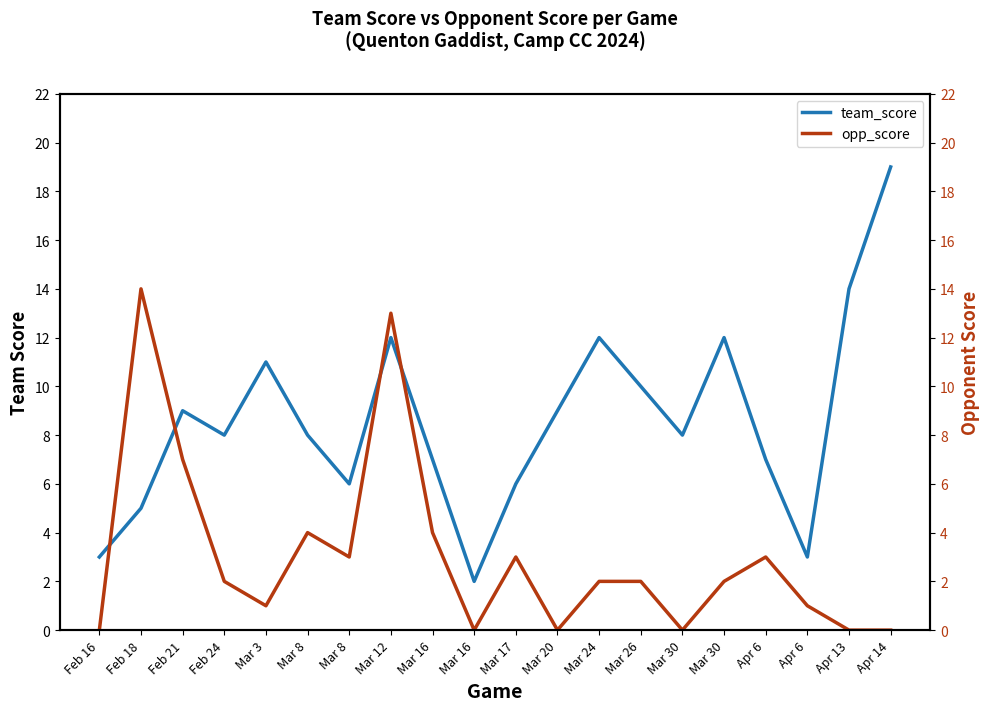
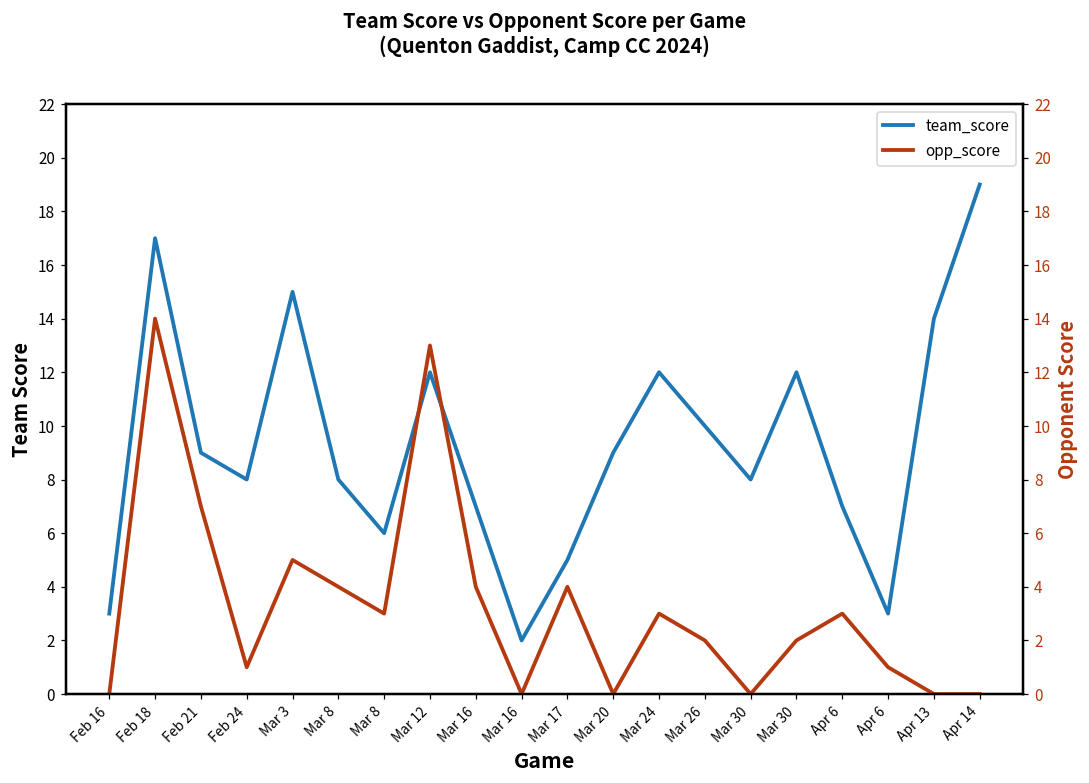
  {
    "team_score": {
      "Feb 16": 3,
-     "Feb 18": 5,
+     "Feb 18": 17,
      "Feb 21": 9,
      "Feb 24": 8,
-     "Mar 3": 11,
+     "Mar 3": 15,
      "Mar 12": 12,
-     "Mar 17": 6,
+     "Mar 17": 5,
      "Mar 20": 9,
      "Mar 24": 12,
      "Mar 26": 10,
      "Apr 13": 14,
      "Apr 14": 19
    },
    "opp_score": {
      "Feb 16": 0,
      "Feb 18": 14,
      "Feb 21": 7,
-     "Feb 24": 2,
-     "Mar 3": 1,
+     "Feb 24": 1,
+     "Mar 3": 5,
      "Mar 12": 13,
-     "Mar 17": 3,
+     "Mar 17": 4,
      "Mar 20": 0,
-     "Mar 24": 2,
+     "Mar 24": 3,
      "Mar 26": 2,
      "Apr 13": 0,
      "Apr 14": 0
    }
  }
